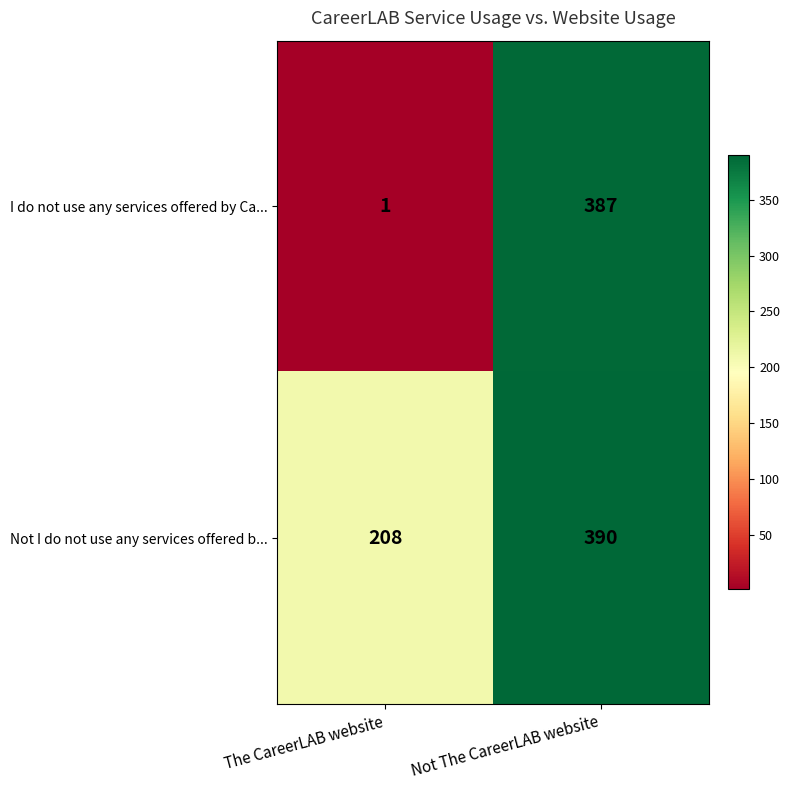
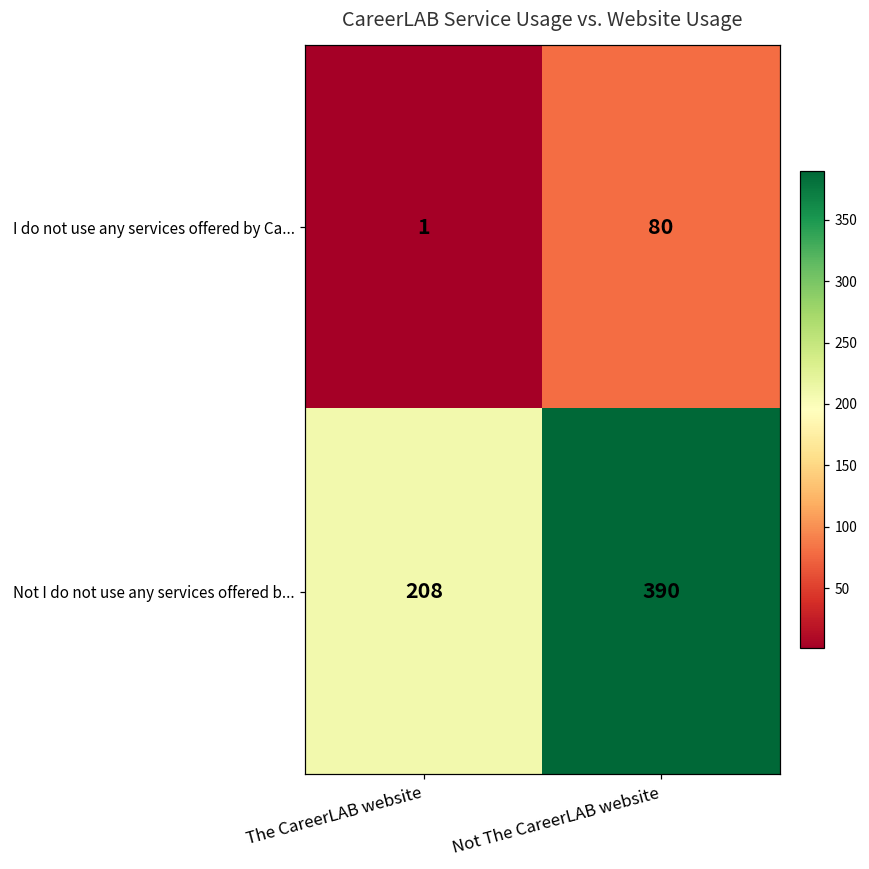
  {
    "I do not use any services offered by Ca...": {
      "The CareerLAB website": 1,
-     "Not The CareerLAB website": 387
+     "Not The CareerLAB website": 80
    },
    "Not I do not use any services offered b...": {
      "The CareerLAB website": 208,
      "Not The CareerLAB website": 390
    }
  }
